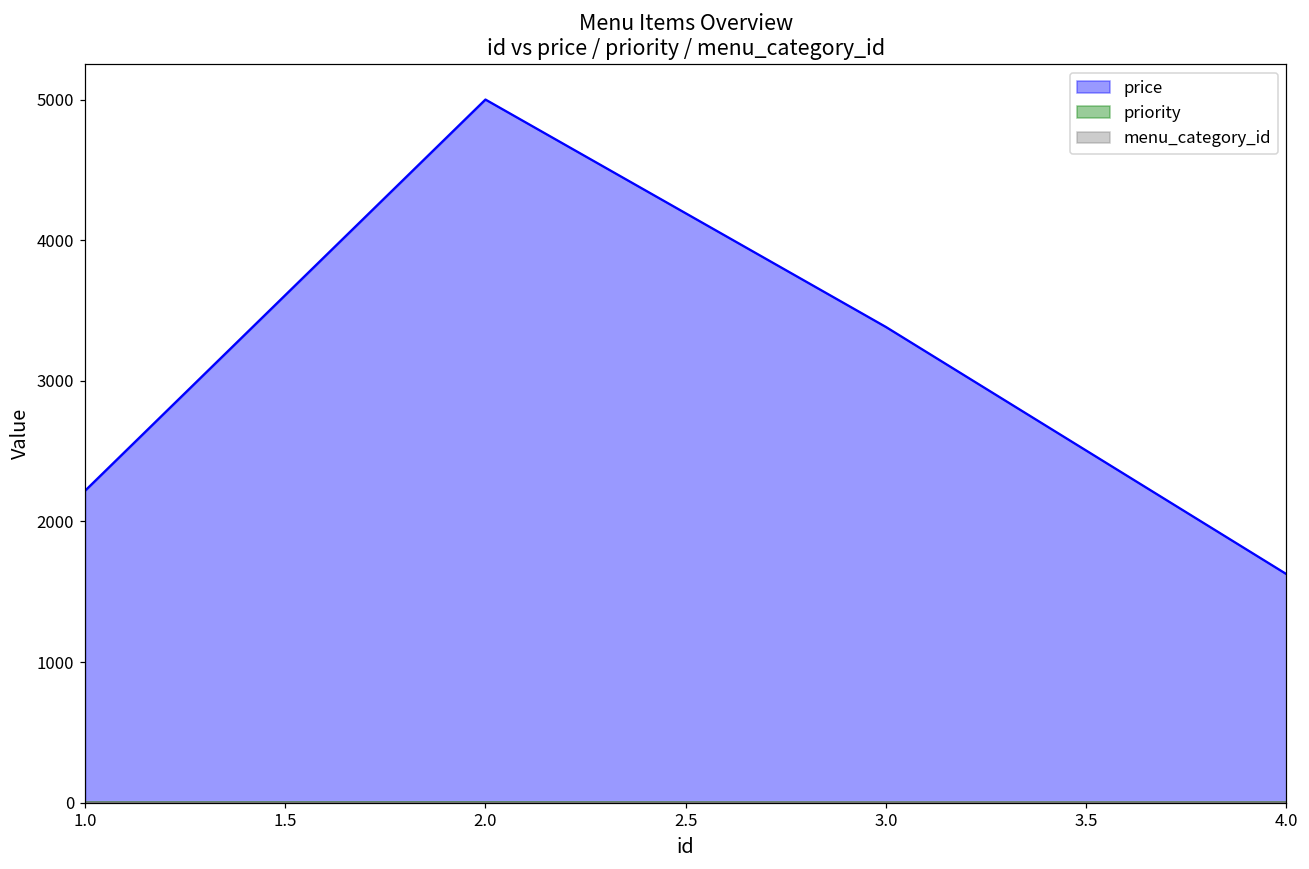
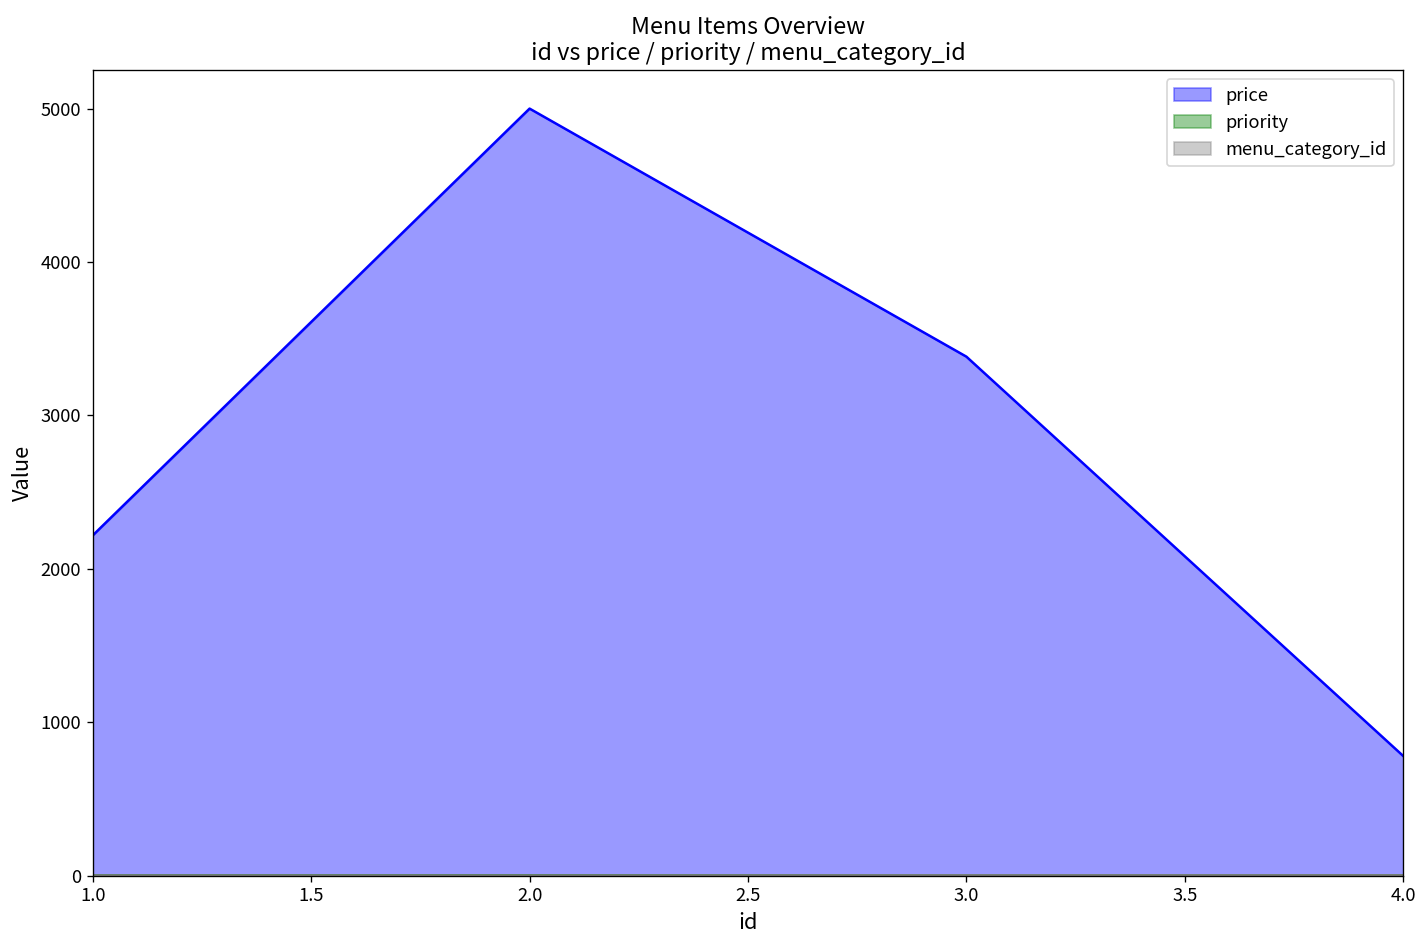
  {
    "price": {
      "1.0": 2220,
      "2.0": 5000,
      "3.0": 3380,
-     "4.0": 1630
+     "4.0": 780
    },
    "menu_category_id": {
      "1.0": 0,
      "2.0": 0,
      "3.0": 0,
      "4.0": 0
    }
  }
